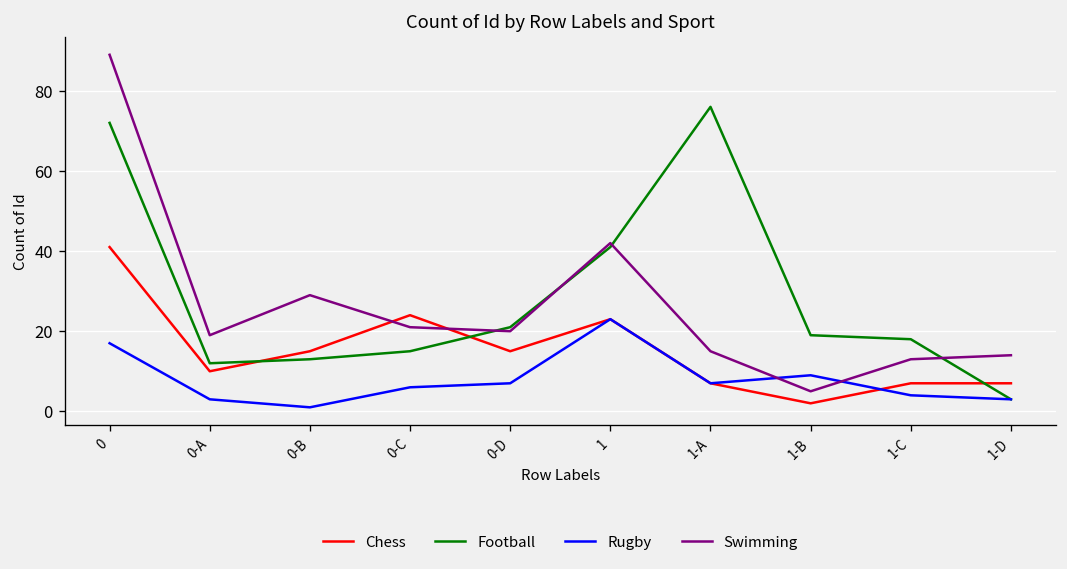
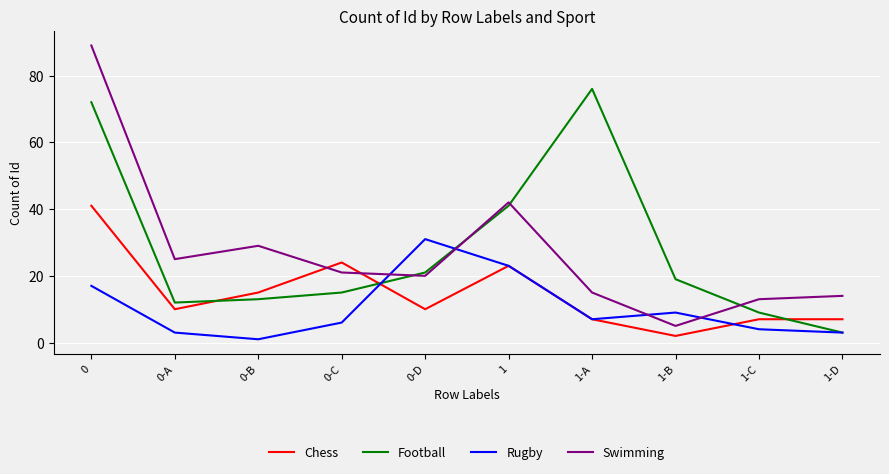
  {
    "Chess": {
      "0": 41,
      "0-A": 10,
      "0-B": 15,
      "0-C": 24,
-     "0-D": 15,
+     "0-D": 10,
      "1-B": 2,
      "1-C": 7,
      "1-D": 7
    },
    "Football": {
      "0": 72,
      "0-A": 12,
      "0-B": 13,
      "0-C": 15,
      "0-D": 21,
      "1": 41,
      "1-A": 76,
      "1-B": 19,
-     "1-C": 18
+     "1-C": 9
    },
    "Rugby": {
      "0": 17,
      "0-A": 3,
      "0-B": 1,
      "0-C": 6,
-     "0-D": 7,
+     "0-D": 31,
      "1-B": 9,
      "1-C": 4
    },
    "Swimming": {
      "0": 89,
-     "0-A": 19,
+     "0-A": 25,
      "0-B": 29,
      "0-C": 21,
      "0-D": 20,
      "1": 42,
      "1-A": 15,
      "1-B": 5,
      "1-C": 13,
      "1-D": 14
    }
  }
